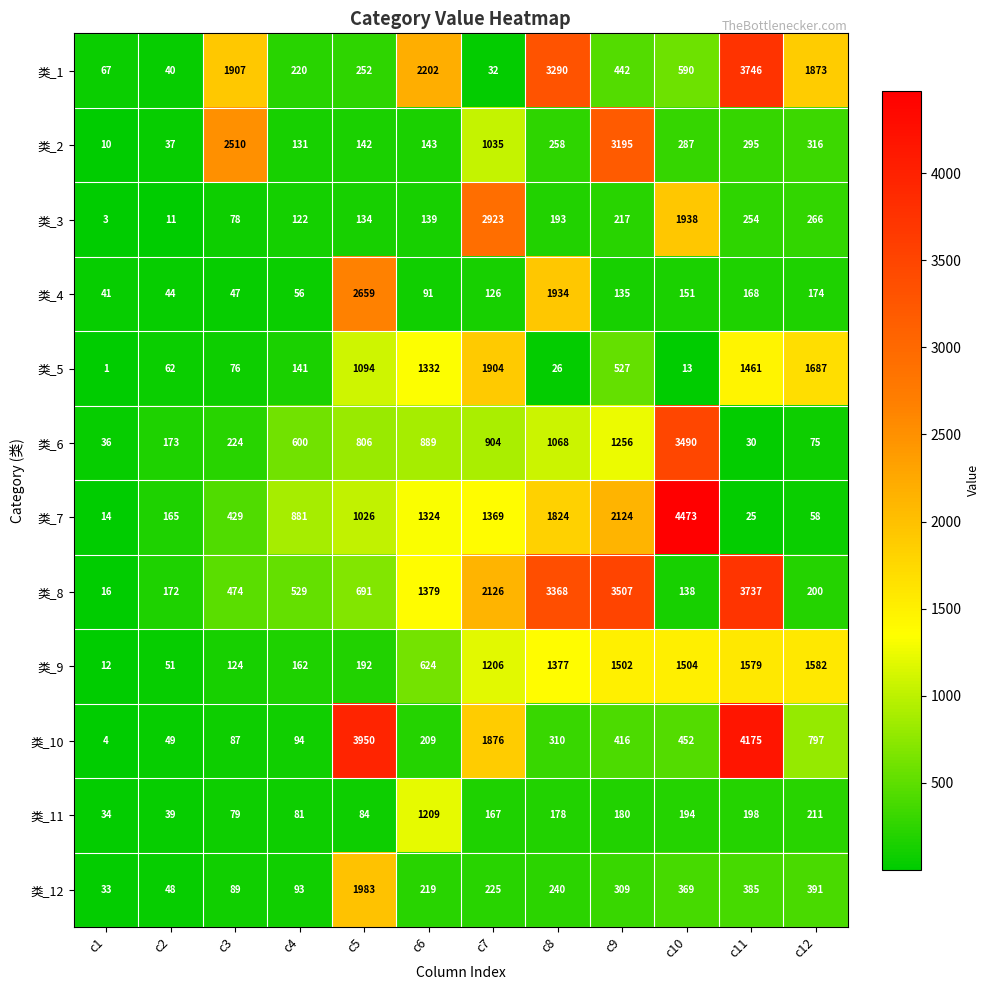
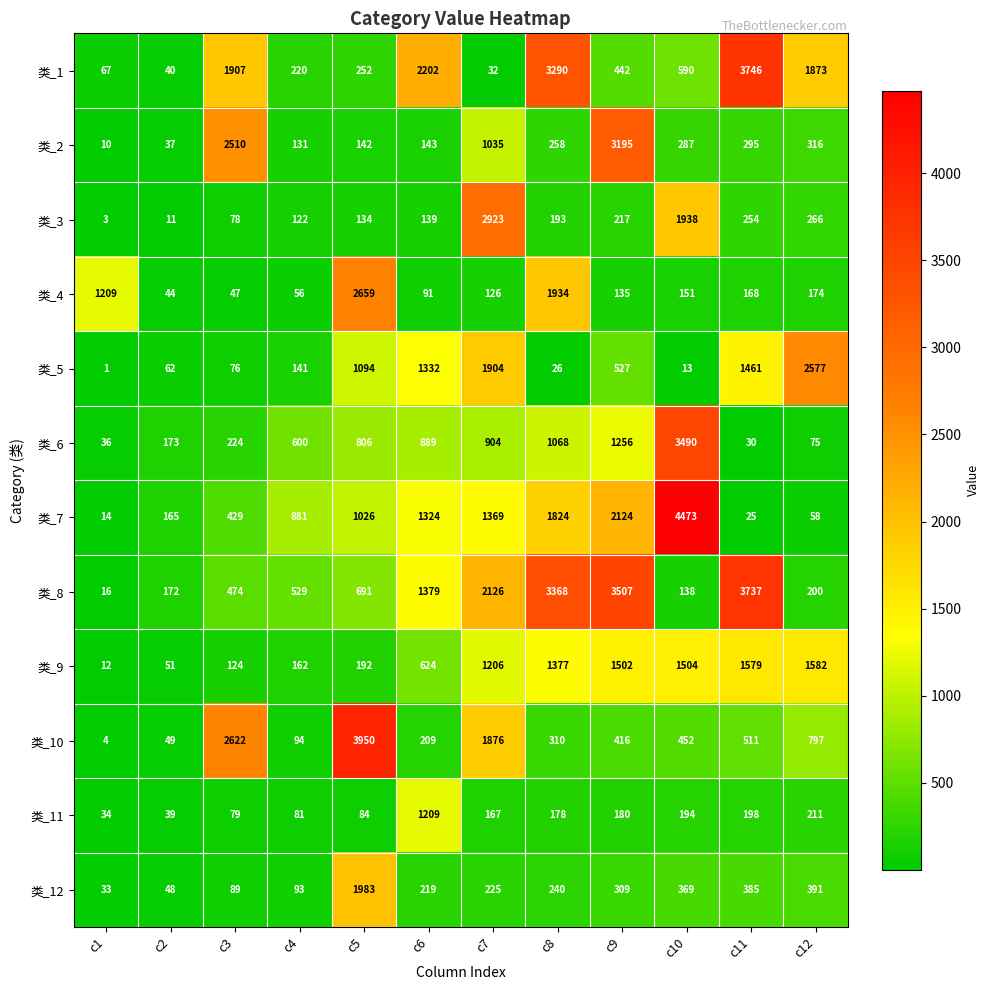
  {
    "类_1": {
      "c1": 67,
      "c2": 40,
      "c3": 1907,
      "c4": 220,
      "c5": 252,
      "c6": 2202,
      "c7": 32,
      "c8": 3290,
      "c9": 442,
      "c10": 590,
      "c11": 3746,
      "c12": 1873
    },
    "类_2": {
      "c1": 10,
      "c2": 37,
      "c3": 2510,
      "c4": 131,
      "c5": 142,
      "c6": 143,
      "c7": 1035,
      "c8": 258,
      "c9": 3195,
      "c10": 287,
      "c11": 295,
      "c12": 316
    },
    "类_3": {
      "c1": 3,
      "c2": 11,
      "c3": 78,
      "c4": 122,
      "c5": 134,
      "c6": 139,
      "c7": 2923,
      "c8": 193,
      "c9": 217,
      "c10": 1938,
      "c11": 254,
      "c12": 266
    },
    "类_4": {
-     "c1": 41,
+     "c1": 1209,
      "c2": 44,
      "c3": 47,
      "c4": 56,
      "c5": 2659,
      "c6": 91,
      "c7": 126,
      "c8": 1934,
      "c9": 135,
      "c10": 151,
      "c11": 168,
      "c12": 174
    },
    "类_5": {
      "c1": 1,
      "c2": 62,
      "c3": 76,
      "c4": 141,
      "c5": 1094,
      "c6": 1332,
      "c7": 1904,
      "c8": 26,
      "c9": 527,
      "c10": 13,
      "c11": 1461,
-     "c12": 1687
+     "c12": 2577
    },
    "类_6": {
      "c1": 36,
      "c2": 173,
      "c3": 224,
      "c4": 600,
      "c5": 806,
      "c6": 889,
      "c7": 904,
      "c8": 1068,
      "c9": 1256,
      "c10": 3490,
      "c11": 30,
      "c12": 75
    },
    "类_7": {
      "c1": 14,
      "c2": 165,
      "c3": 429,
      "c4": 881,
      "c5": 1026,
      "c6": 1324,
      "c7": 1369,
      "c8": 1824,
      "c9": 2124,
      "c10": 4473,
      "c11": 25,
      "c12": 58
    },
    "类_8": {
      "c1": 16,
      "c2": 172,
      "c3": 474,
      "c4": 529,
      "c5": 691,
      "c6": 1379,
      "c7": 2126,
      "c8": 3368,
      "c9": 3507,
      "c10": 138,
      "c11": 3737,
      "c12": 200
    },
    "类_9": {
      "c1": 12,
      "c2": 51,
      "c3": 124,
      "c4": 162,
      "c5": 192,
      "c6": 624,
      "c7": 1206,
      "c8": 1377,
      "c9": 1502,
      "c10": 1504,
      "c11": 1579,
      "c12": 1582
    },
    "类_10": {
      "c1": 4,
      "c2": 49,
-     "c3": 87,
+     "c3": 2622,
      "c4": 94,
      "c5": 3950,
      "c6": 209,
      "c7": 1876,
      "c8": 310,
      "c9": 416,
      "c10": 452,
-     "c11": 4175,
+     "c11": 511,
      "c12": 797
    },
    "类_11": {
      "c1": 34,
      "c2": 39,
      "c3": 79,
      "c4": 81,
      "c5": 84,
      "c6": 1209,
      "c7": 167,
      "c8": 178,
      "c9": 180,
      "c10": 194,
      "c11": 198,
      "c12": 211
    },
    "类_12": {
      "c1": 33,
      "c2": 48,
      "c3": 89,
      "c4": 93,
      "c5": 1983,
      "c6": 219,
      "c7": 225,
      "c8": 240,
      "c9": 309,
      "c10": 369,
      "c11": 385,
      "c12": 391
    }
  }
